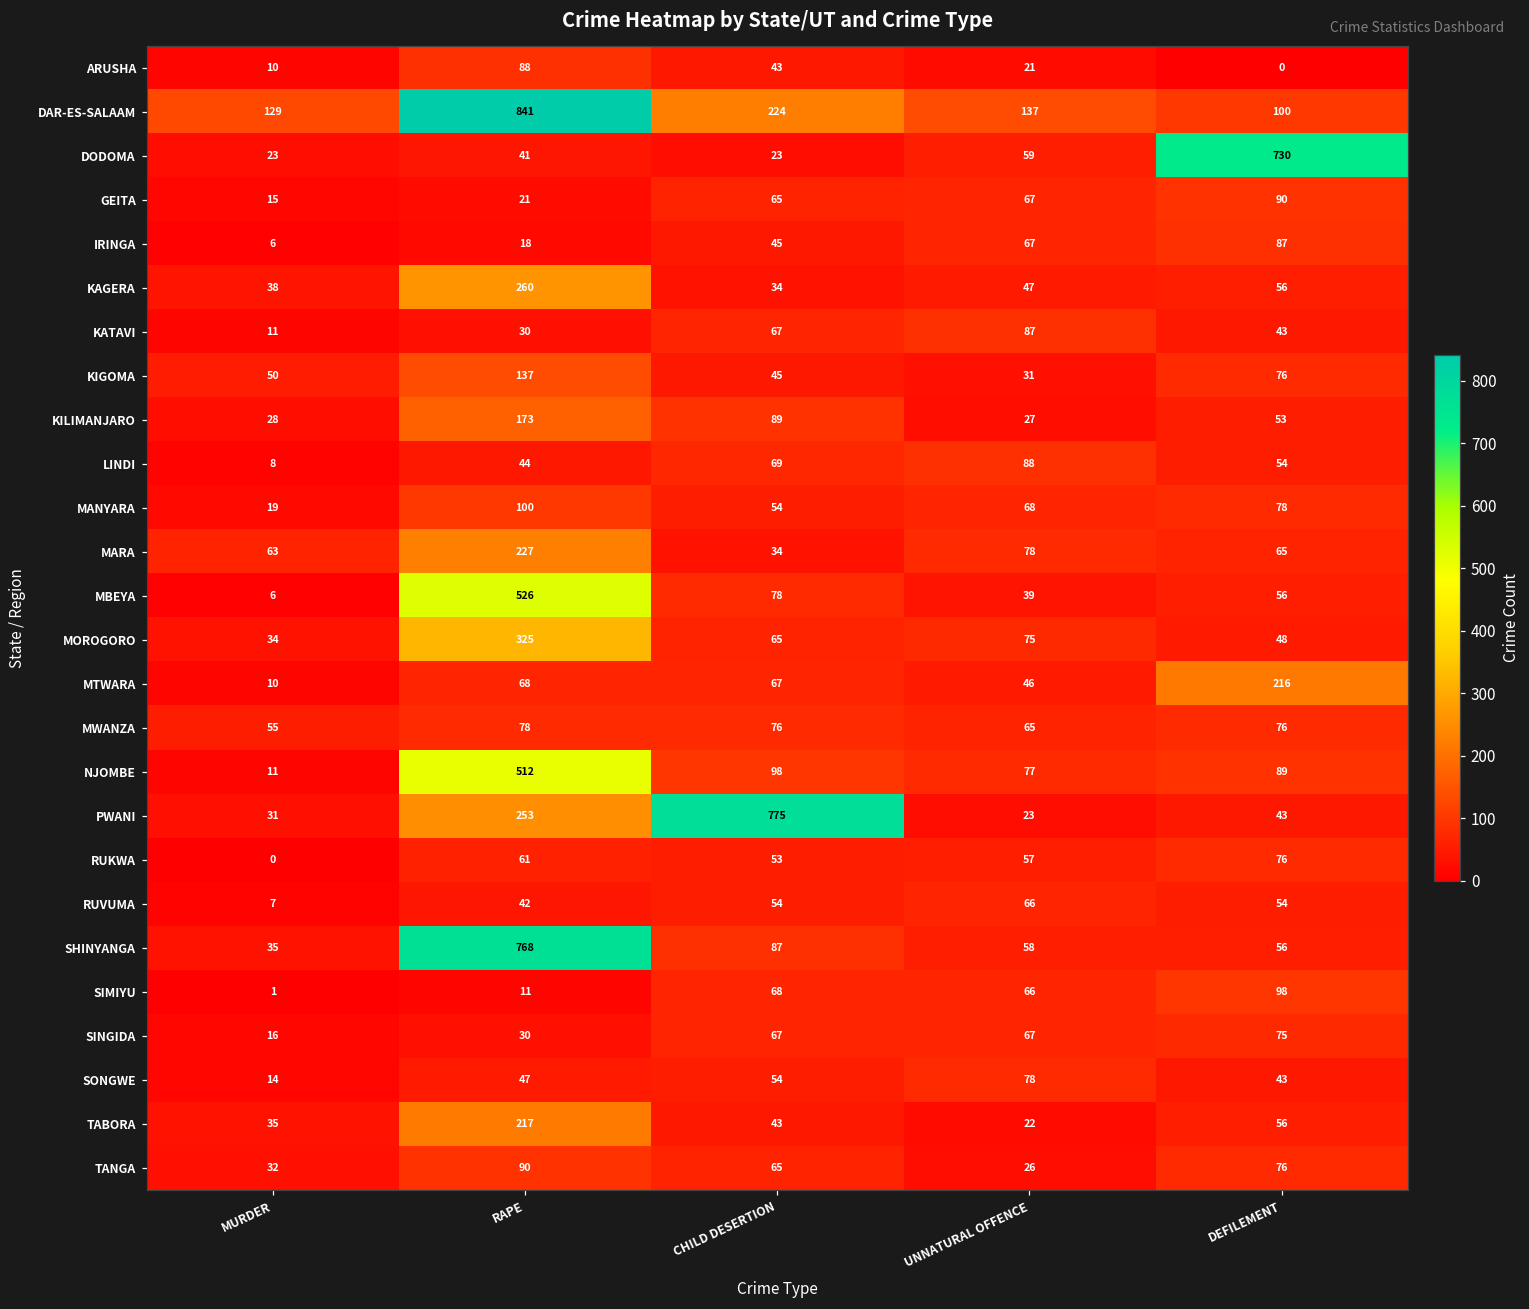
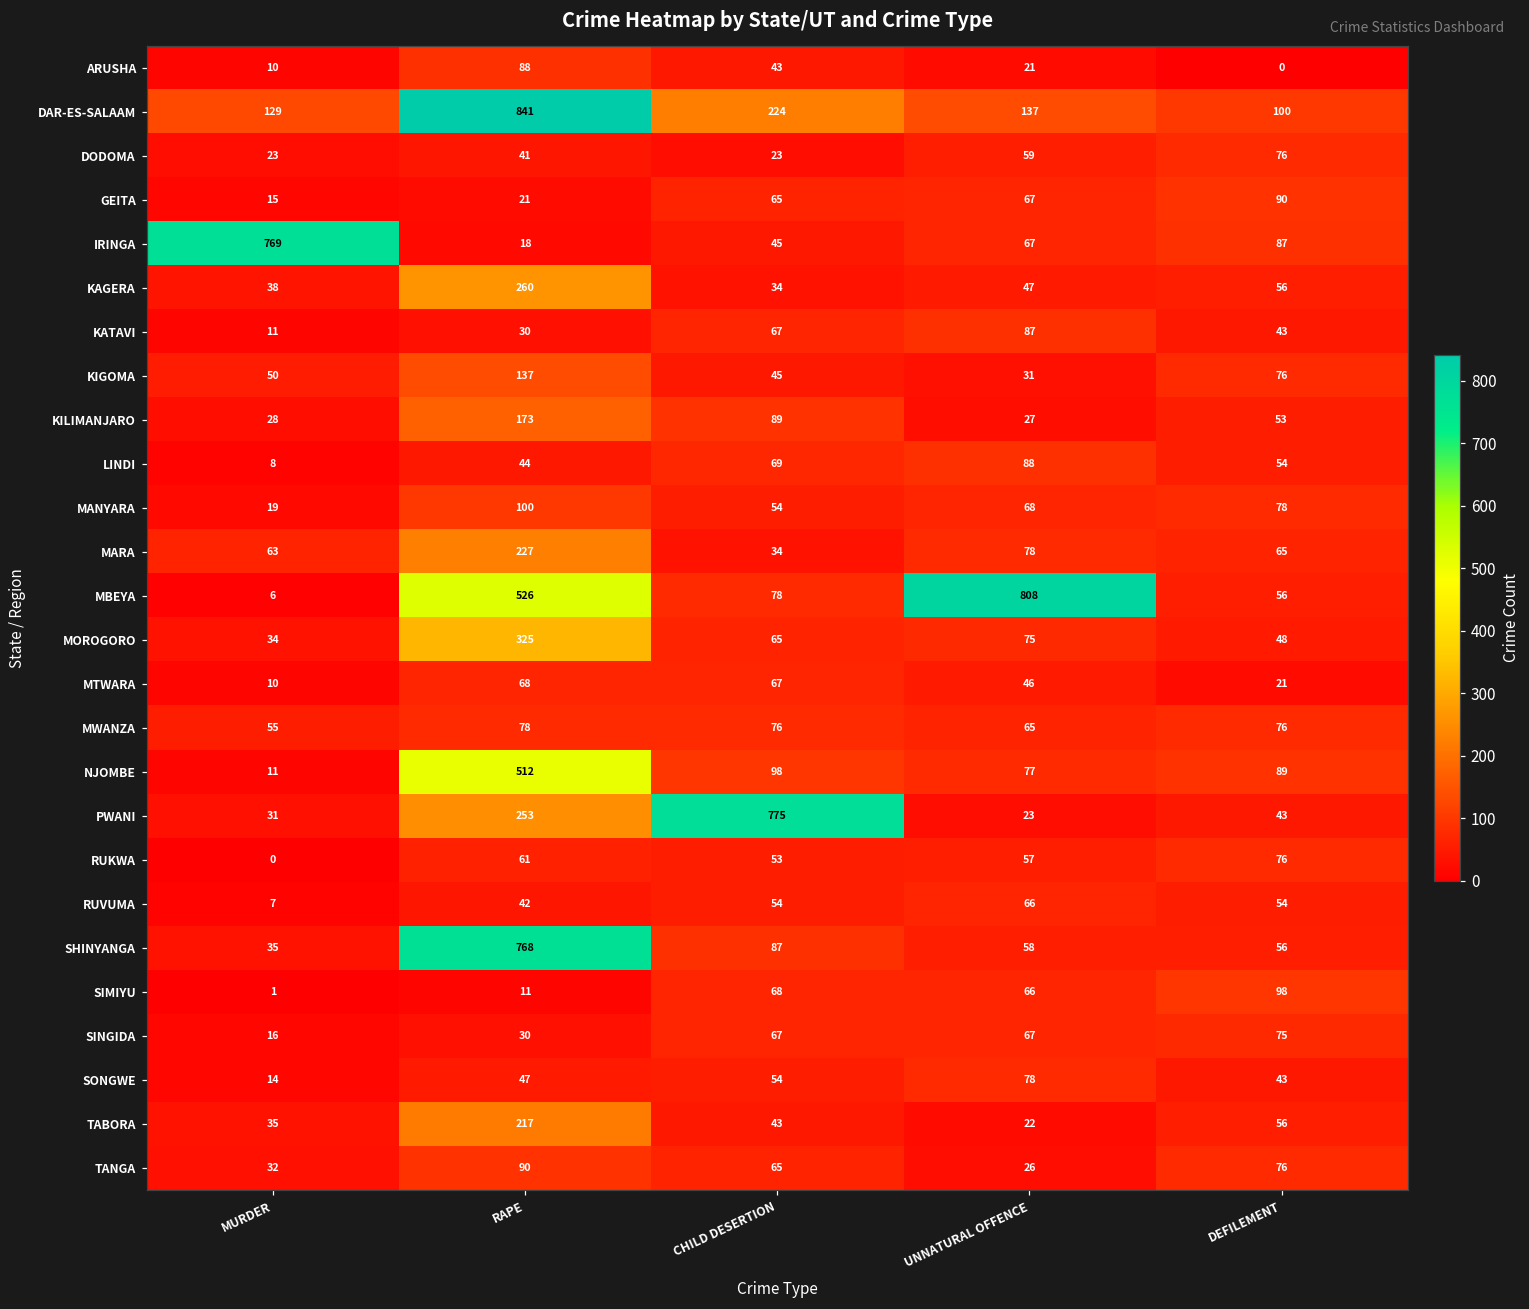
  {
    "ARUSHA": {
      "MURDER": 10,
      "RAPE": 88,
      "CHILD DESERTION": 43,
      "UNNATURAL OFFENCE": 21,
      "DEFILEMENT": 0
    },
    "DAR-ES-SALAAM": {
      "MURDER": 129,
      "RAPE": 841,
      "CHILD DESERTION": 224,
      "UNNATURAL OFFENCE": 137,
      "DEFILEMENT": 100
    },
    "DODOMA": {
      "MURDER": 23,
      "RAPE": 41,
      "CHILD DESERTION": 23,
      "UNNATURAL OFFENCE": 59,
-     "DEFILEMENT": 730
+     "DEFILEMENT": 76
    },
    "GEITA": {
      "MURDER": 15,
      "RAPE": 21,
      "CHILD DESERTION": 65,
      "UNNATURAL OFFENCE": 67,
      "DEFILEMENT": 90
    },
    "IRINGA": {
-     "MURDER": 6,
+     "MURDER": 769,
      "RAPE": 18,
      "CHILD DESERTION": 45,
      "UNNATURAL OFFENCE": 67,
      "DEFILEMENT": 87
    },
    "KAGERA": {
      "MURDER": 38,
      "RAPE": 260,
      "CHILD DESERTION": 34,
      "UNNATURAL OFFENCE": 47,
      "DEFILEMENT": 56
    },
    "KATAVI": {
      "MURDER": 11,
      "RAPE": 30,
      "CHILD DESERTION": 67,
      "UNNATURAL OFFENCE": 87,
      "DEFILEMENT": 43
    },
    "KIGOMA": {
      "MURDER": 50,
      "RAPE": 137,
      "CHILD DESERTION": 45,
      "UNNATURAL OFFENCE": 31,
      "DEFILEMENT": 76
    },
    "KILIMANJARO": {
      "MURDER": 28,
      "RAPE": 173,
      "CHILD DESERTION": 89,
      "UNNATURAL OFFENCE": 27,
      "DEFILEMENT": 53
    },
    "LINDI": {
      "MURDER": 8,
      "RAPE": 44,
      "CHILD DESERTION": 69,
      "UNNATURAL OFFENCE": 88,
      "DEFILEMENT": 54
    },
    "MANYARA": {
      "MURDER": 19,
      "RAPE": 100,
      "CHILD DESERTION": 54,
      "UNNATURAL OFFENCE": 68,
      "DEFILEMENT": 78
    },
    "MARA": {
      "MURDER": 63,
      "RAPE": 227,
      "CHILD DESERTION": 34,
      "UNNATURAL OFFENCE": 78,
      "DEFILEMENT": 65
    },
    "MBEYA": {
      "MURDER": 6,
      "RAPE": 526,
      "CHILD DESERTION": 78,
-     "UNNATURAL OFFENCE": 39,
+     "UNNATURAL OFFENCE": 808,
      "DEFILEMENT": 56
    },
    "MOROGORO": {
      "MURDER": 34,
      "RAPE": 325,
      "CHILD DESERTION": 65,
      "UNNATURAL OFFENCE": 75,
      "DEFILEMENT": 48
    },
    "MTWARA": {
      "MURDER": 10,
      "RAPE": 68,
      "CHILD DESERTION": 67,
      "UNNATURAL OFFENCE": 46,
-     "DEFILEMENT": 216
+     "DEFILEMENT": 21
    },
    "MWANZA": {
      "MURDER": 55,
      "RAPE": 78,
      "CHILD DESERTION": 76,
      "UNNATURAL OFFENCE": 65,
      "DEFILEMENT": 76
    },
    "NJOMBE": {
      "MURDER": 11,
      "RAPE": 512,
      "CHILD DESERTION": 98,
      "UNNATURAL OFFENCE": 77,
      "DEFILEMENT": 89
    },
    "PWANI": {
      "MURDER": 31,
      "RAPE": 253,
      "CHILD DESERTION": 775,
      "UNNATURAL OFFENCE": 23,
      "DEFILEMENT": 43
    },
    "RUKWA": {
      "MURDER": 0,
      "RAPE": 61,
      "CHILD DESERTION": 53,
      "UNNATURAL OFFENCE": 57,
      "DEFILEMENT": 76
    },
    "RUVUMA": {
      "MURDER": 7,
      "RAPE": 42,
      "CHILD DESERTION": 54,
      "UNNATURAL OFFENCE": 66,
      "DEFILEMENT": 54
    },
    "SHINYANGA": {
      "MURDER": 35,
      "RAPE": 768,
      "CHILD DESERTION": 87,
      "UNNATURAL OFFENCE": 58,
      "DEFILEMENT": 56
    },
    "SIMIYU": {
      "MURDER": 1,
      "RAPE": 11,
      "CHILD DESERTION": 68,
      "UNNATURAL OFFENCE": 66,
      "DEFILEMENT": 98
    },
    "SINGIDA": {
      "MURDER": 16,
      "RAPE": 30,
      "CHILD DESERTION": 67,
      "UNNATURAL OFFENCE": 67,
      "DEFILEMENT": 75
    },
    "SONGWE": {
      "MURDER": 14,
      "RAPE": 47,
      "CHILD DESERTION": 54,
      "UNNATURAL OFFENCE": 78,
      "DEFILEMENT": 43
    },
    "TABORA": {
      "MURDER": 35,
      "RAPE": 217,
      "CHILD DESERTION": 43,
      "UNNATURAL OFFENCE": 22,
      "DEFILEMENT": 56
    },
    "TANGA": {
      "MURDER": 32,
      "RAPE": 90,
      "CHILD DESERTION": 65,
      "UNNATURAL OFFENCE": 26,
      "DEFILEMENT": 76
    }
  }
